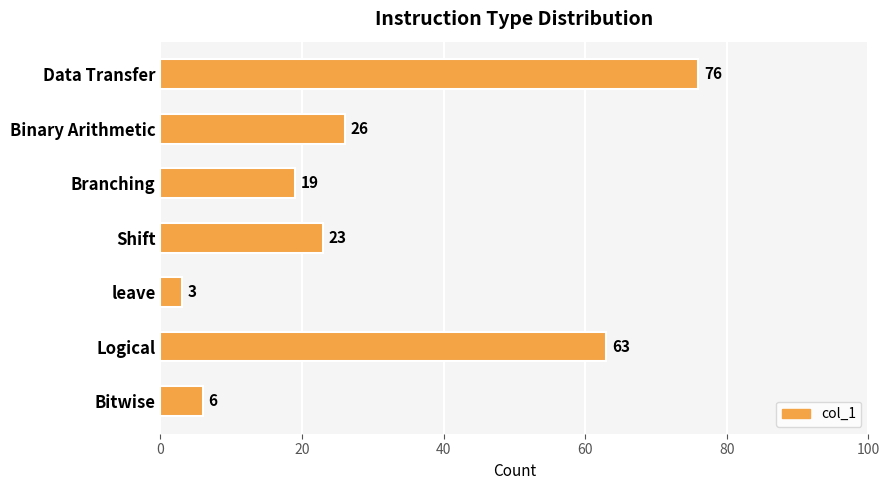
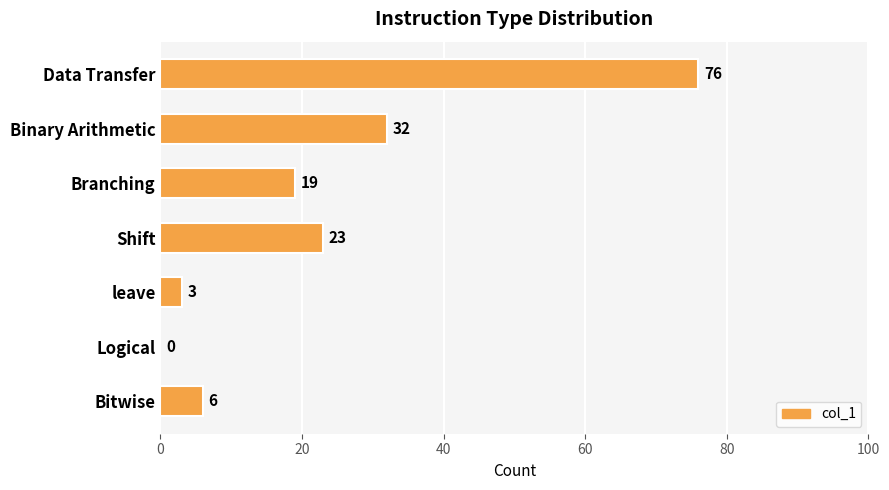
  {
    "Data Transfer": 76,
-   "Binary Arithmetic": 26,
+   "Binary Arithmetic": 32,
    "Branching": 19,
    "Shift": 23,
    "leave": 3,
-   "Logical": 63,
+   "Logical": 0,
    "Bitwise": 6
  }
